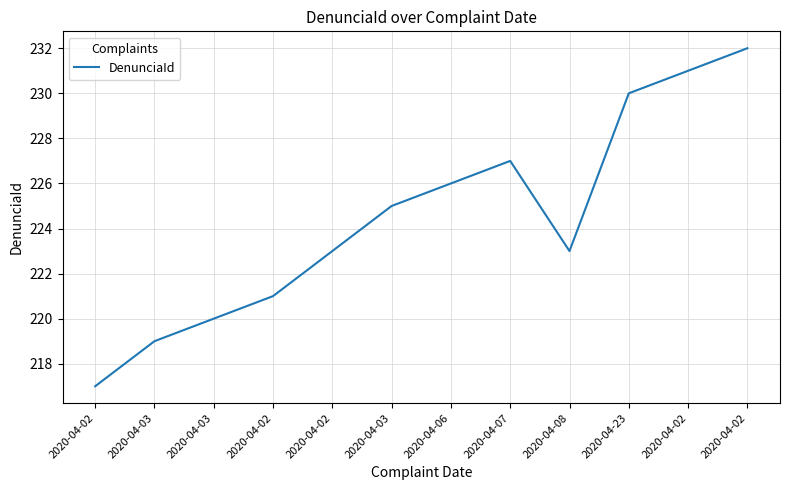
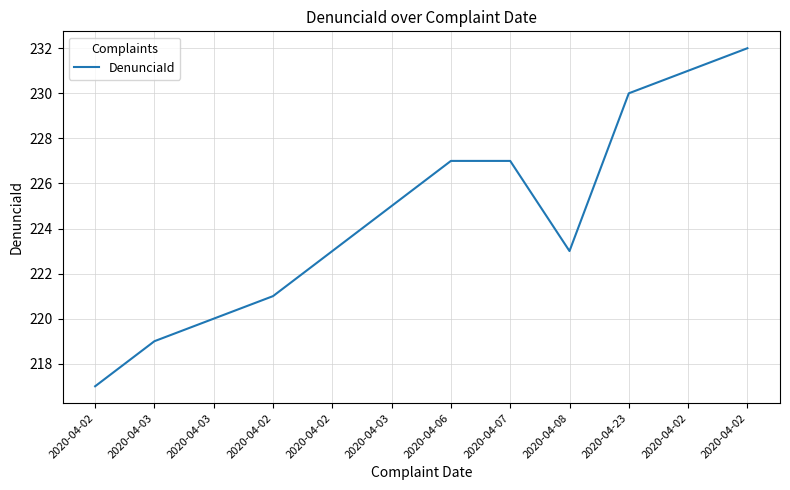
  {
-   "2020-04-06": 226,
+   "2020-04-06": 227,
    "2020-04-07": 227,
    "2020-04-08": 223,
    "2020-04-23": 230
  }
